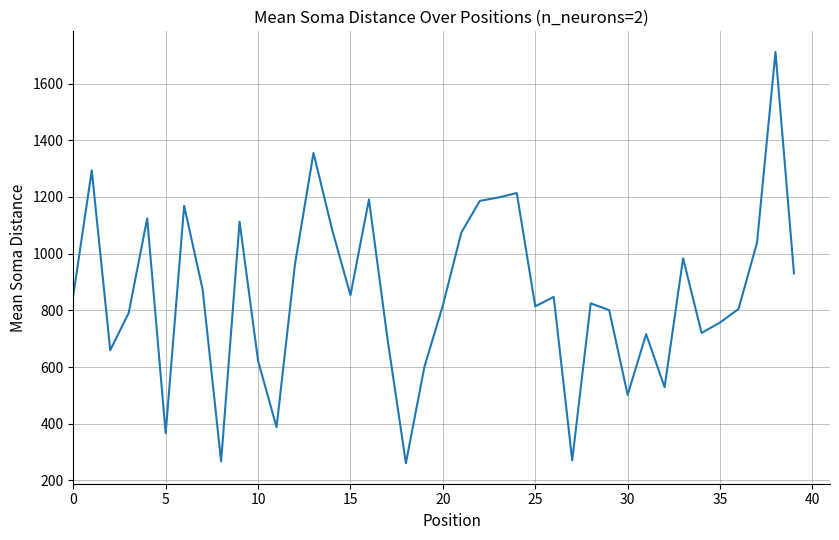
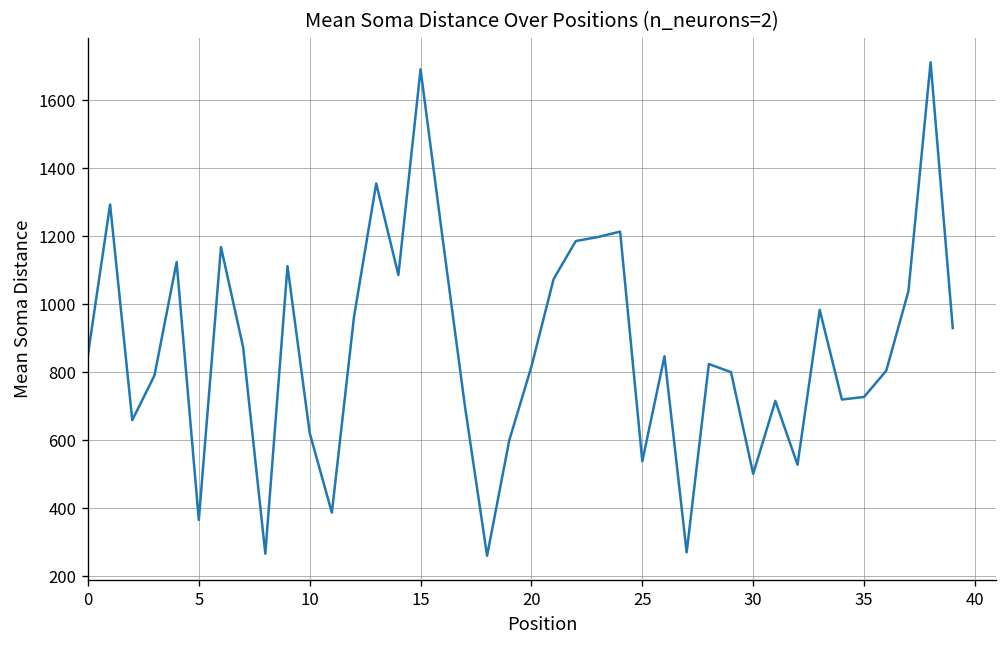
  {
    "0": 850,
    "5": 370,
    "10": 620,
-   "15": 850,
+   "15": 1690,
    "20": 820,
-   "25": 810,
+   "25": 540,
    "30": 500,
-   "35": 760
+   "35": 730
  }
